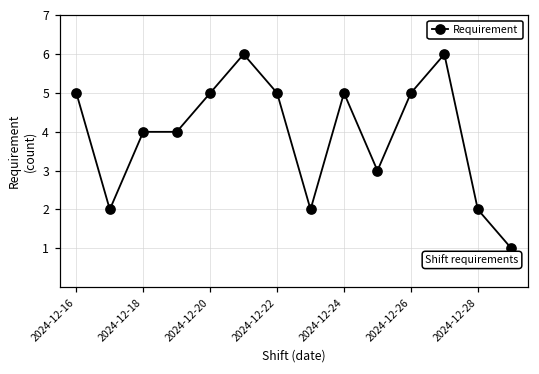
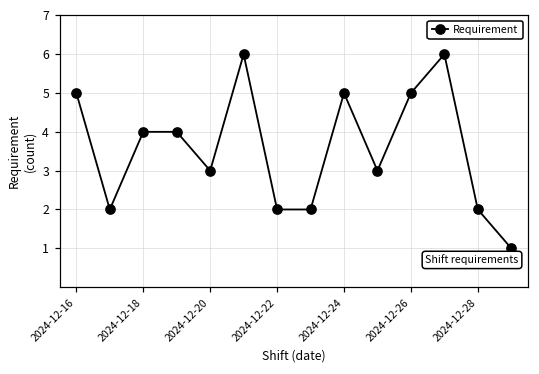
  {
    "2024-12-16": 5,
    "2024-12-18": 4,
-   "2024-12-20": 5,
-   "2024-12-22": 5,
+   "2024-12-20": 3,
+   "2024-12-22": 2,
    "2024-12-24": 5,
    "2024-12-26": 5,
    "2024-12-28": 2
  }
